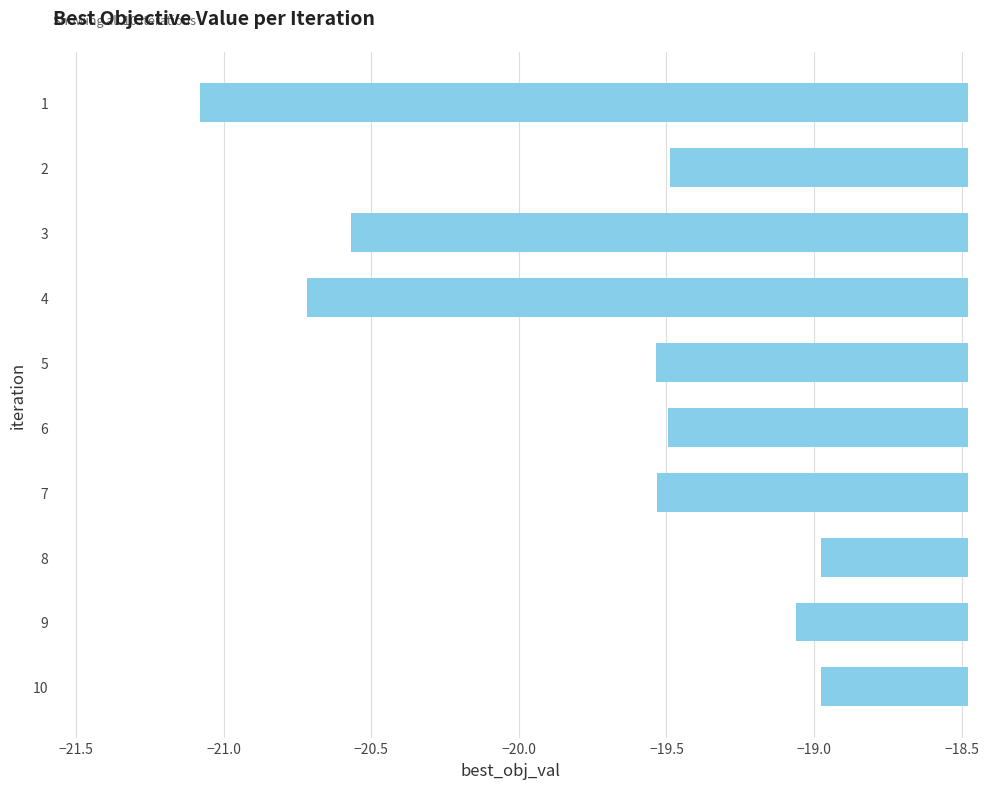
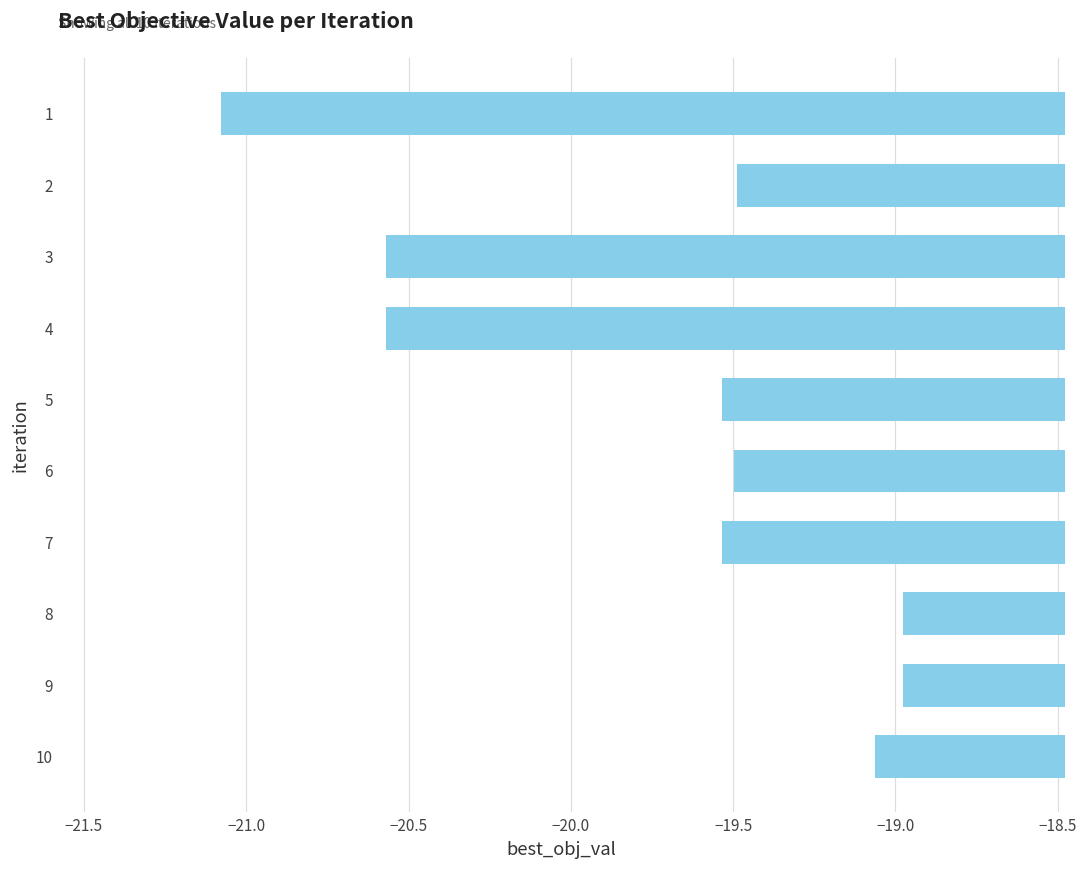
  {
    "1": -21.08,
    "2": -19.49,
    "3": -20.57,
-   "4": -20.72,
+   "4": -20.57,
    "5": -19.53,
    "6": -19.50,
    "7": -19.53,
    "8": -18.98,
-   "9": -19.06,
-   "10": -18.98
+   "9": -18.98,
+   "10": -19.06
  }
